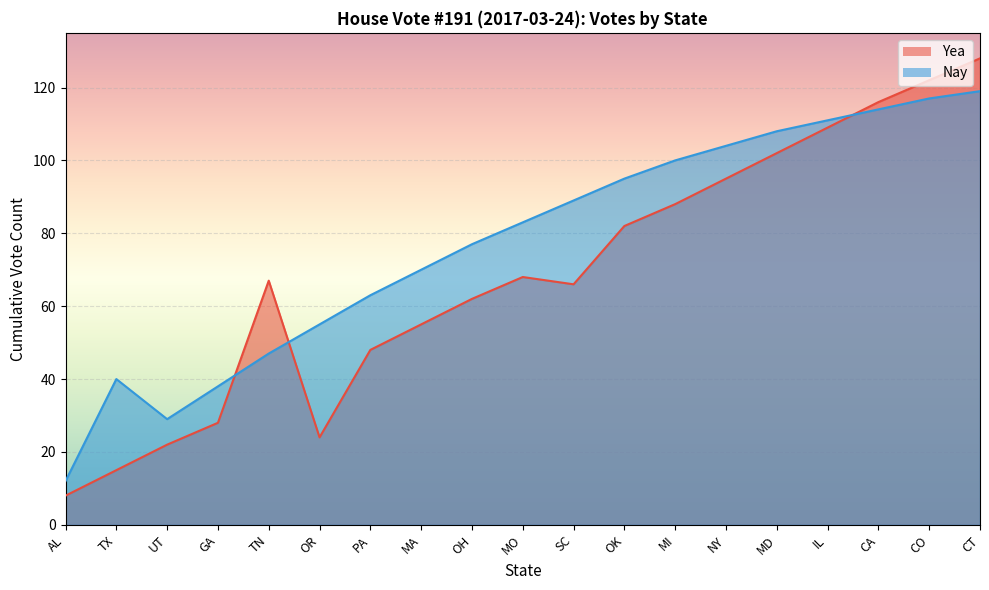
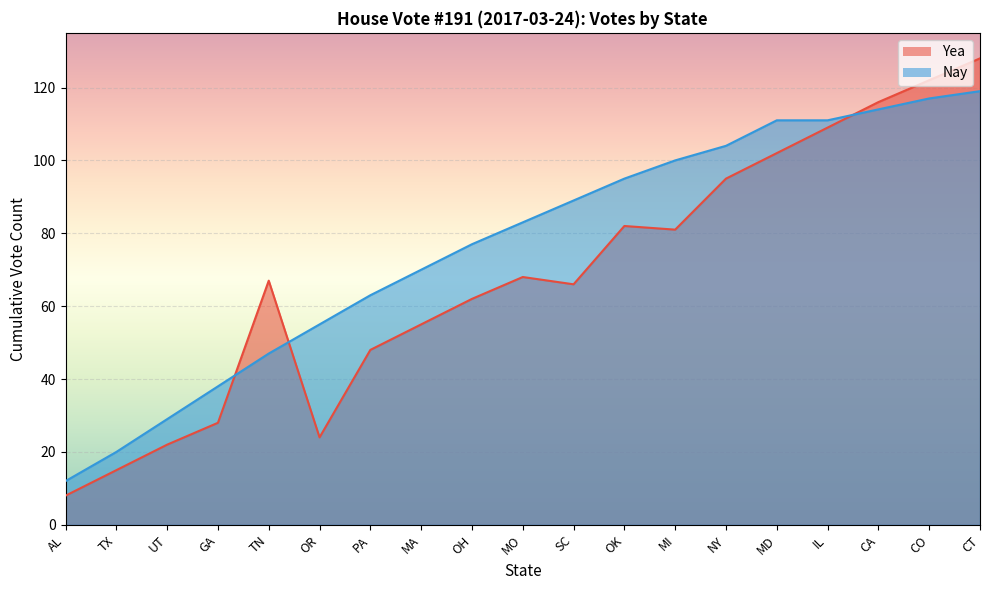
  {
    "Yea": {
      "AL": 8,
      "TX": 15,
      "UT": 22,
      "GA": 28,
      "TN": 67,
      "OR": 24,
      "PA": 48,
      "MA": 55,
      "OH": 62,
      "MO": 68,
      "SC": 66,
      "OK": 82,
-     "MI": 88,
+     "MI": 81,
      "NY": 95,
      "MD": 102,
      "IL": 109,
      "CA": 116,
      "CT": 128
    },
    "Nay": {
      "AL": 12,
-     "TX": 40,
+     "TX": 20,
      "UT": 29,
      "GA": 38,
      "TN": 47,
      "OR": 55,
      "PA": 63,
      "MA": 70,
      "OH": 77,
      "MO": 83,
      "SC": 89,
      "OK": 95,
      "MI": 100,
      "NY": 104,
-     "MD": 108,
+     "MD": 111,
      "IL": 111,
      "CA": 114,
      "CO": 117,
      "CT": 119
    }
  }
